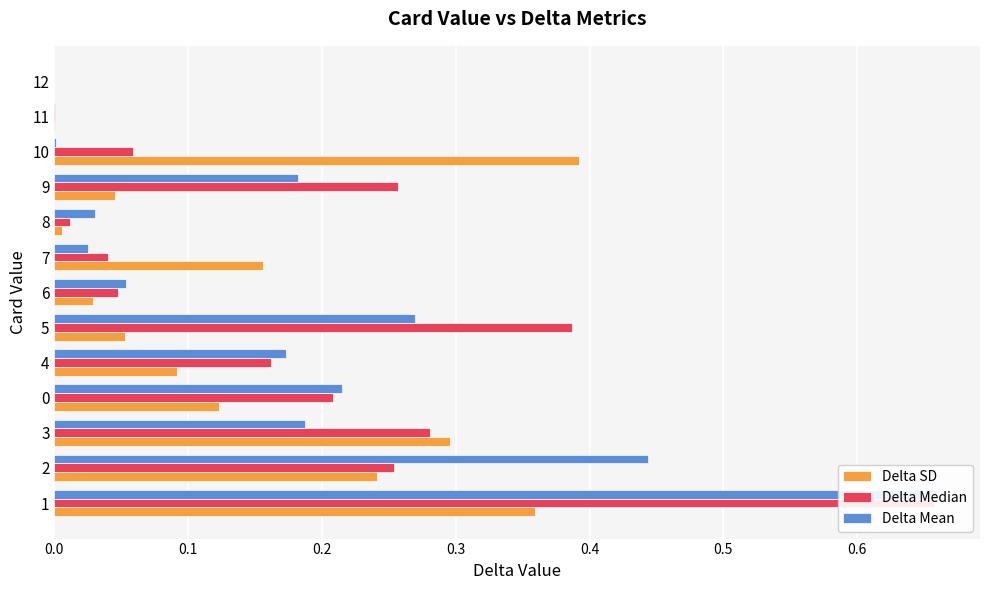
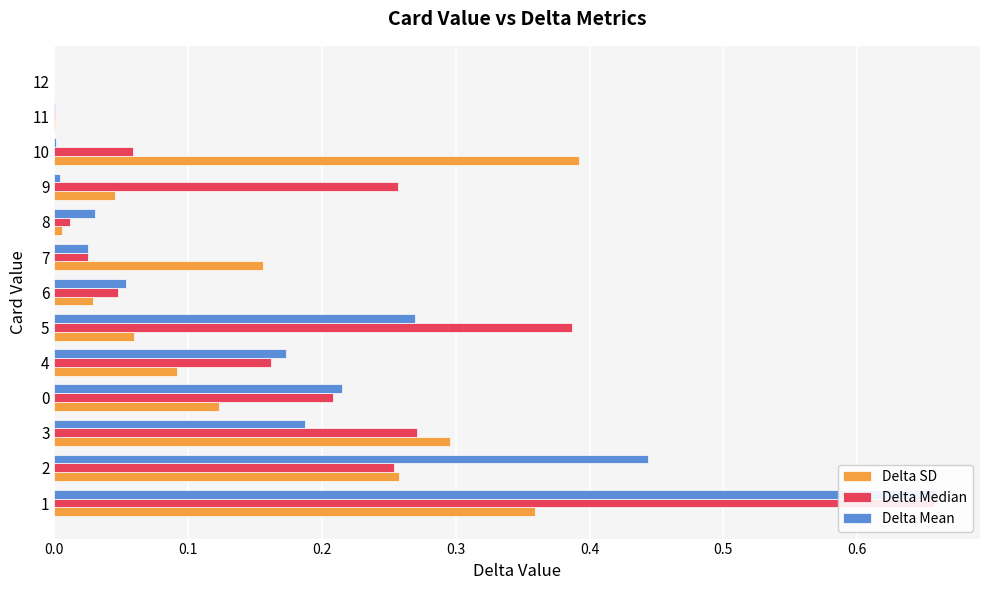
  {
    "Delta SD": {
      "10": 0.392,
      "9": 0.045,
      "8": 0.006,
      "7": 0.156,
      "6": 0.029,
-     "5": 0.053,
+     "5": 0.060,
      "4": 0.092,
      "0": 0.123,
      "3": 0.296,
-     "2": 0.241,
+     "2": 0.257,
      "1": 0.360
    },
    "Delta Median": {
      "10": 0.059,
      "9": 0.257,
      "8": 0.012,
-     "7": 0.040,
+     "7": 0.025,
      "6": 0.048,
      "5": 0.387,
      "4": 0.162,
      "0": 0.208,
-     "3": 0.281,
+     "3": 0.271,
      "2": 0.254
    },
    "Delta Mean": {
-     "9": 0.182,
+     "9": 0.004,
      "8": 0.030,
      "7": 0.025,
      "6": 0.054,
      "5": 0.269,
      "4": 0.173,
      "0": 0.215,
      "3": 0.187,
      "2": 0.444
    }
  }
